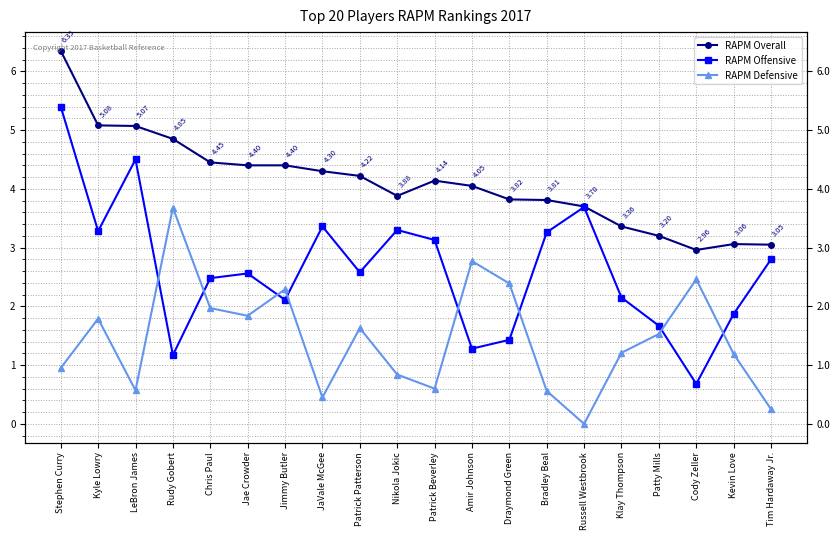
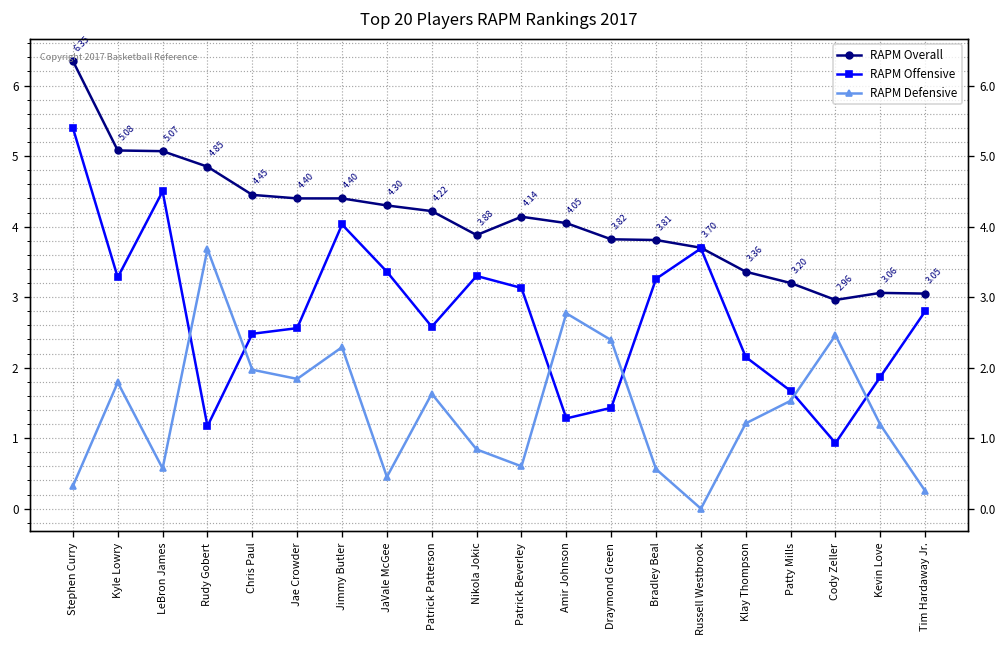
  {
    "RAPM Overall": {
      "Stephen Curry": 6.35,
      "Kyle Lowry": 5.08,
      "LeBron James": 5.07,
      "Rudy Gobert": 4.85,
      "Chris Paul": 4.45,
      "Jae Crowder": 4.40,
      "Jimmy Butler": 4.40,
      "JaVale McGee": 4.30,
      "Patrick Patterson": 4.22,
      "Nikola Jokic": 3.88,
      "Patrick Beverley": 4.14,
      "Amir Johnson": 4.05,
      "Draymond Green": 3.82,
      "Bradley Beal": 3.81,
      "Klay Thompson": 3.36,
      "Patty Mills": 3.20,
      "Cody Zeller": 2.96,
      "Kevin Love": 3.06,
      "Tim Hardaway Jr.": 3.05
    },
    "RAPM Offensive": {
      "Stephen Curry": 5.4,
      "Kyle Lowry": 3.3,
      "LeBron James": 4.5,
      "Rudy Gobert": 1.2,
      "Chris Paul": 2.5,
      "Jae Crowder": 2.6,
-     "Jimmy Butler": 2.1,
+     "Jimmy Butler": 4.0,
      "JaVale McGee": 3.4,
      "Patrick Patterson": 2.6,
      "Nikola Jokic": 3.3,
      "Patrick Beverley": 3.1,
      "Amir Johnson": 1.3,
      "Draymond Green": 1.4,
      "Bradley Beal": 3.3,
      "Klay Thompson": 2.2,
      "Patty Mills": 1.7,
-     "Cody Zeller": 0.7,
+     "Cody Zeller": 0.9,
      "Kevin Love": 1.9,
      "Tim Hardaway Jr.": 2.8
    },
    "RAPM Defensive": {
-     "Stephen Curry": 1.0,
+     "Stephen Curry": 0.3,
      "Kyle Lowry": 1.8,
      "LeBron James": 0.6,
      "Rudy Gobert": 3.7,
      "Chris Paul": 2.0,
      "Jae Crowder": 1.8,
      "Jimmy Butler": 2.3,
      "JaVale McGee": 0.5,
      "Patrick Patterson": 1.6,
      "Nikola Jokic": 0.8,
      "Patrick Beverley": 0.6,
      "Amir Johnson": 2.8,
      "Draymond Green": 2.4,
      "Bradley Beal": 0.6,
      "Russell Westbrook": 0.0,
      "Klay Thompson": 1.2,
      "Patty Mills": 1.5,
      "Cody Zeller": 2.5,
      "Kevin Love": 1.2,
      "Tim Hardaway Jr.": 0.3
    }
  }
